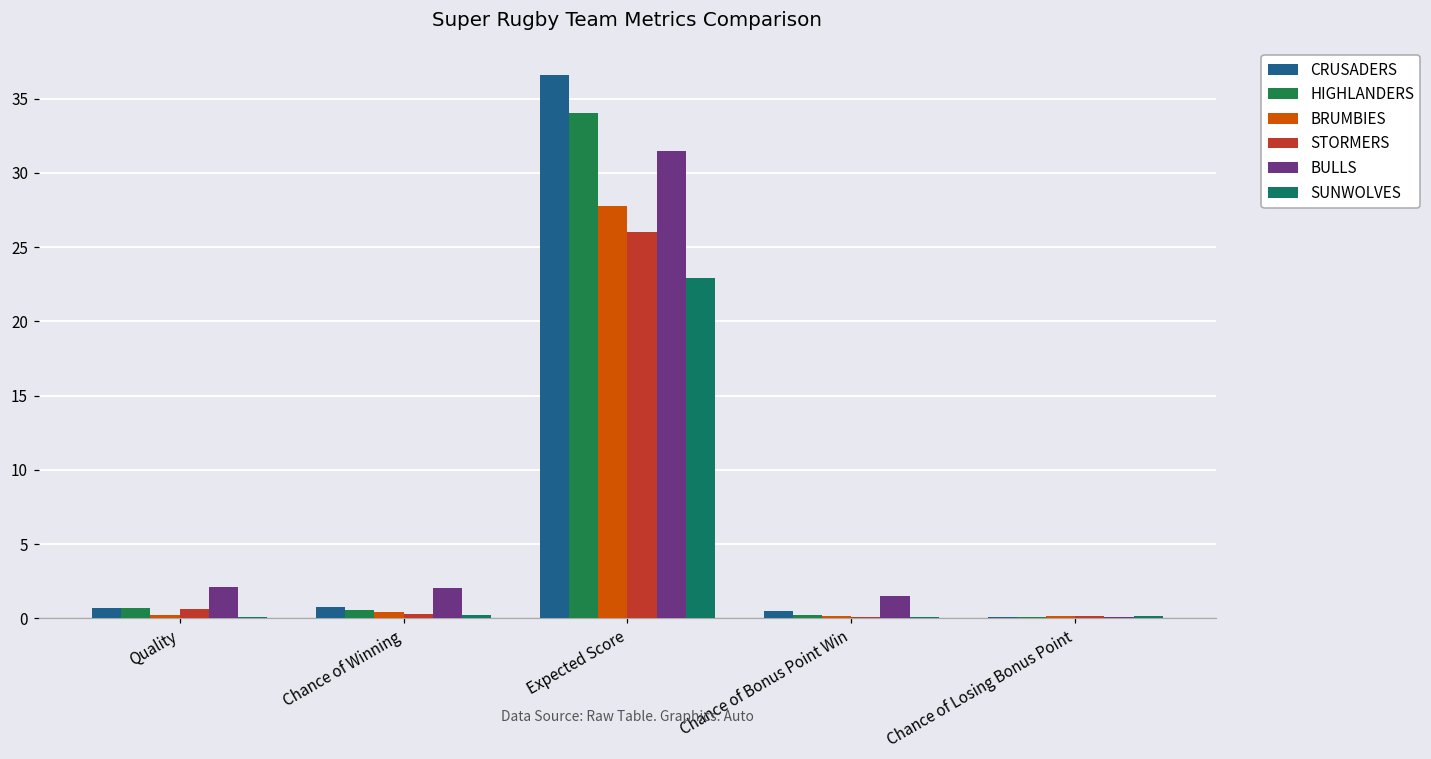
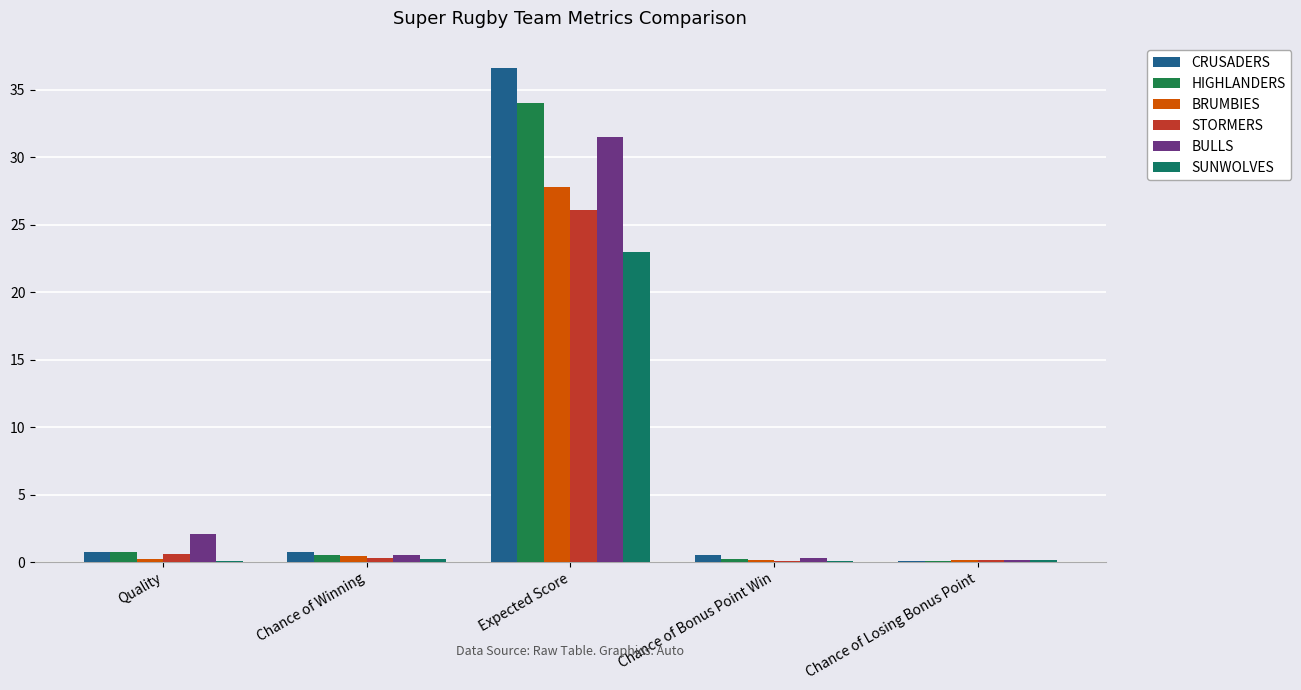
  {
    "BULLS": {
      "Quality": 2.1,
-     "Chance of Winning": 2.1,
+     "Chance of Winning": 0.6,
      "Expected Score": 31.5,
-     "Chance of Bonus Point Win": 1.5
+     "Chance of Bonus Point Win": 0.3
    }
  }
